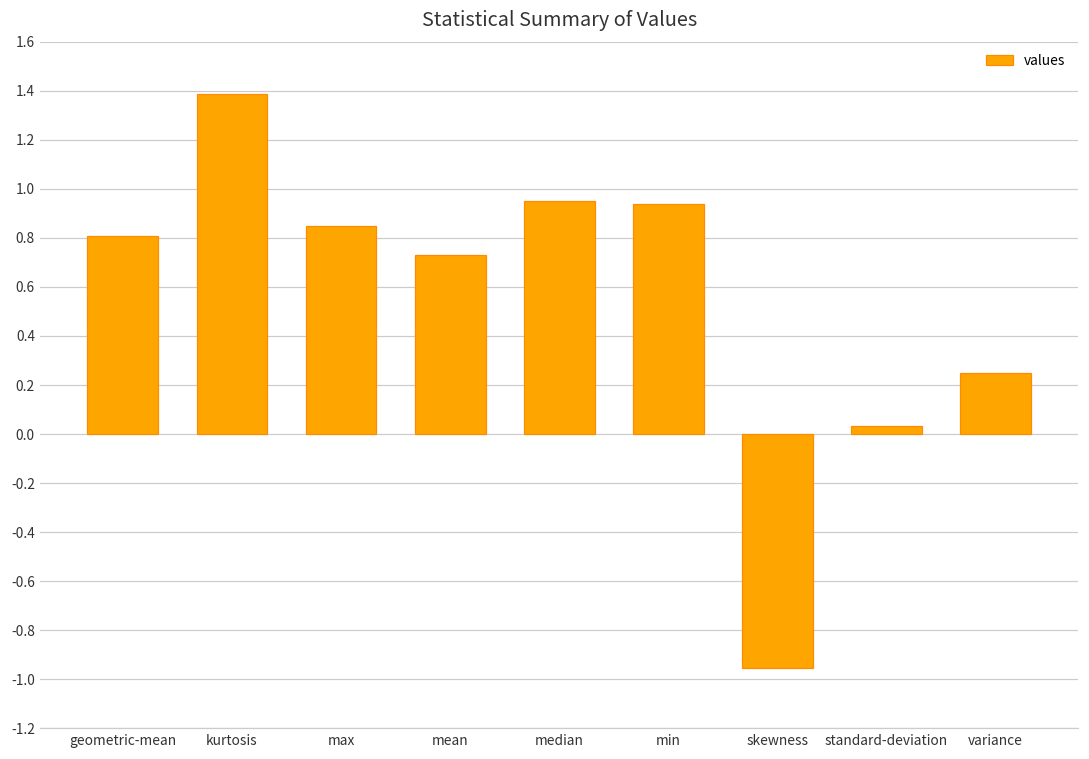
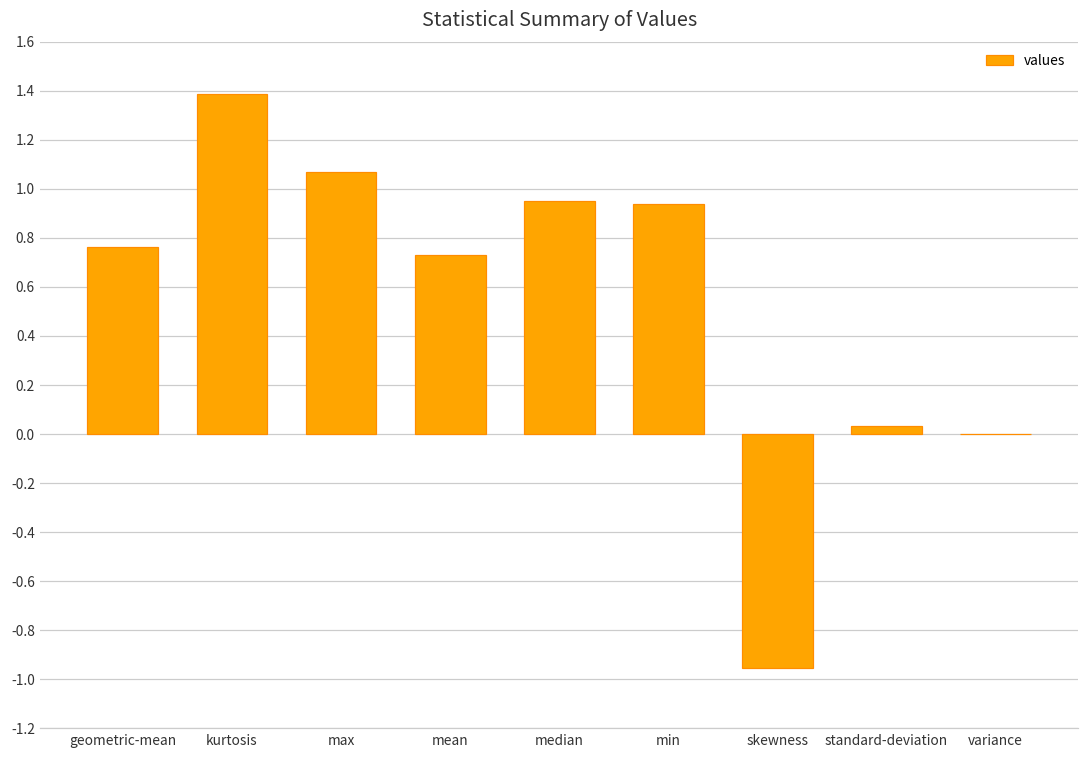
  {
-   "geometric-mean": 0.81,
+   "geometric-mean": 0.76,
    "kurtosis": 1.39,
-   "max": 0.85,
+   "max": 1.07,
    "mean": 0.73,
    "median": 0.95,
    "min": 0.94,
    "skewness": -0.95,
    "standard-deviation": 0.03,
-   "variance": 0.25
+   "variance": 0.00
  }
